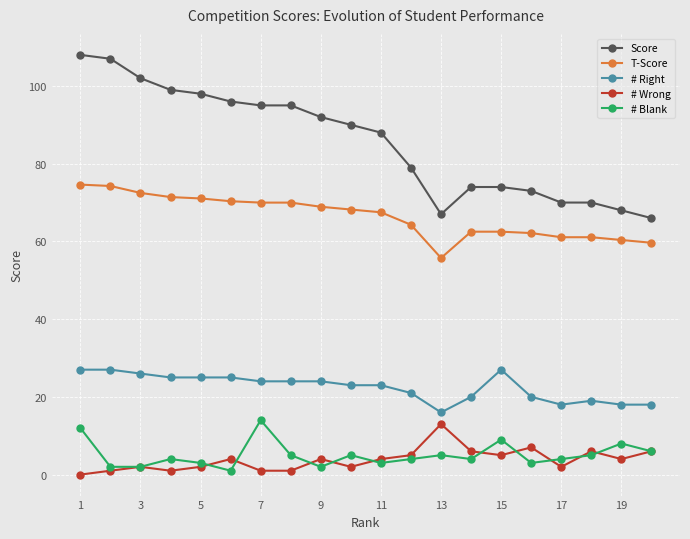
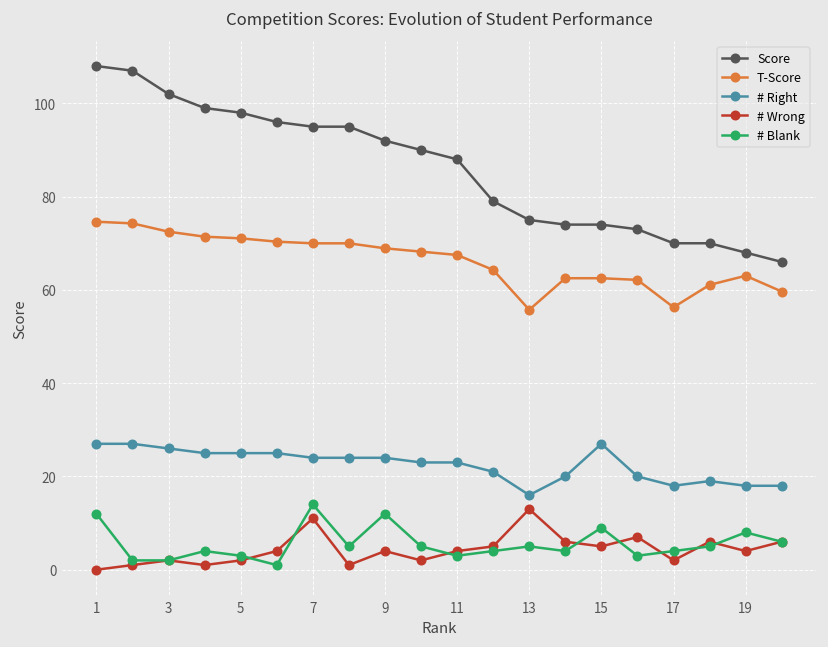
  {
    "Score": {
      "1": 108,
      "3": 102,
      "5": 98,
      "7": 95,
      "9": 92,
      "11": 88,
-     "13": 67,
+     "13": 75,
      "15": 74,
      "17": 70,
      "19": 68
    },
    "T-Score": {
      "1": 75,
      "3": 72,
      "5": 71,
      "7": 70,
      "9": 69,
      "11": 67,
      "13": 56,
      "15": 63,
-     "17": 61,
-     "19": 60
+     "17": 56,
+     "19": 63
    },
    "# Right": {
      "1": 27,
      "3": 26,
      "5": 25,
      "7": 24,
      "9": 24,
      "11": 23,
      "13": 16,
      "15": 27,
      "17": 18,
      "19": 18
    },
    "# Wrong": {
      "1": 0,
      "5": 2,
-     "7": 1,
+     "7": 11,
      "9": 4,
      "11": 4,
      "13": 13,
      "15": 5,
      "17": 2,
      "19": 4
    },
    "# Blank": {
      "1": 12,
      "5": 3,
      "7": 14,
-     "9": 2,
+     "9": 12,
      "11": 3,
      "13": 5,
      "15": 9,
      "17": 4,
      "19": 8
    }
  }
